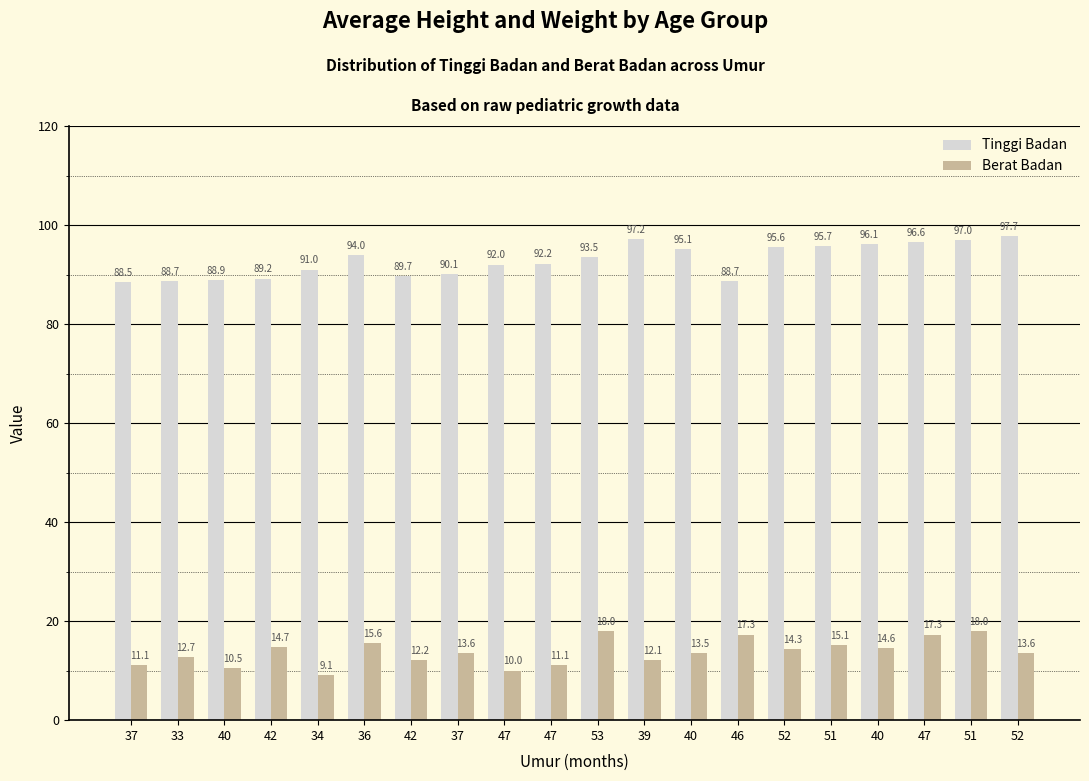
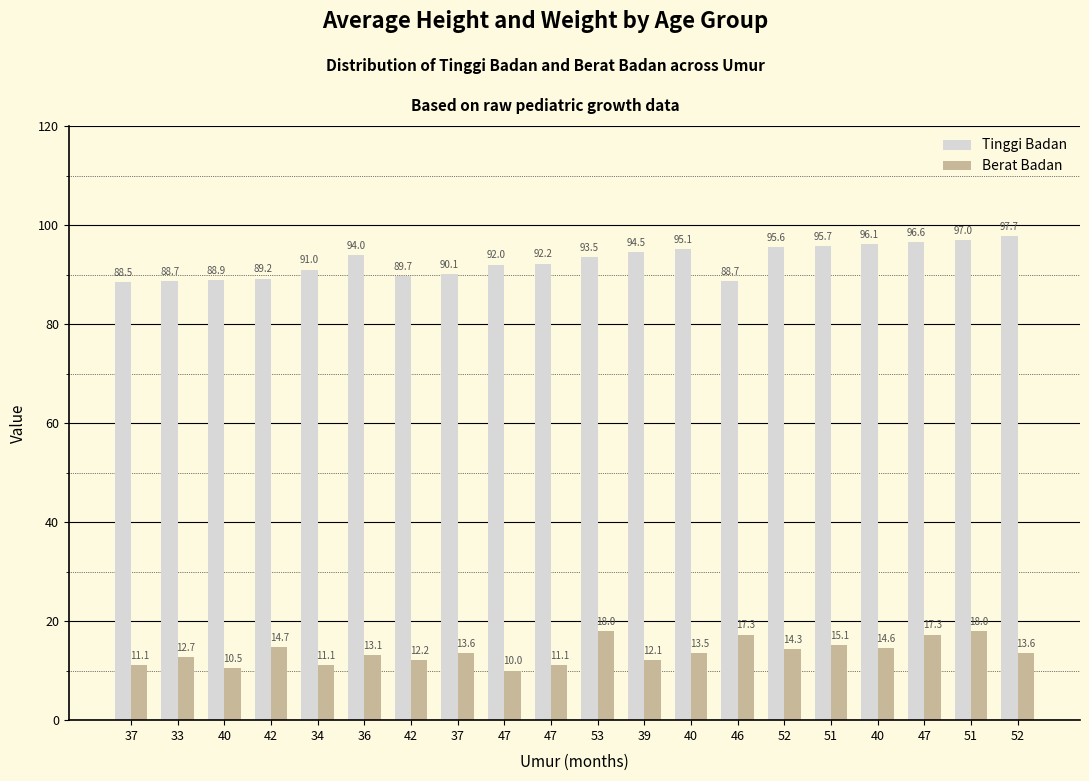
  {
    "Tinggi Badan": {
      "33": 88.7,
      "34": 91.0,
      "36": 94.0,
      "53": 93.5,
-     "39": 97.2,
+     "39": 94.5,
      "46": 88.7
    },
    "Berat Badan": {
      "33": 12.7,
-     "34": 9.1,
-     "36": 15.6,
+     "34": 11.1,
+     "36": 13.1,
      "53": 18.0,
      "39": 12.1,
      "46": 17.3
    }
  }
